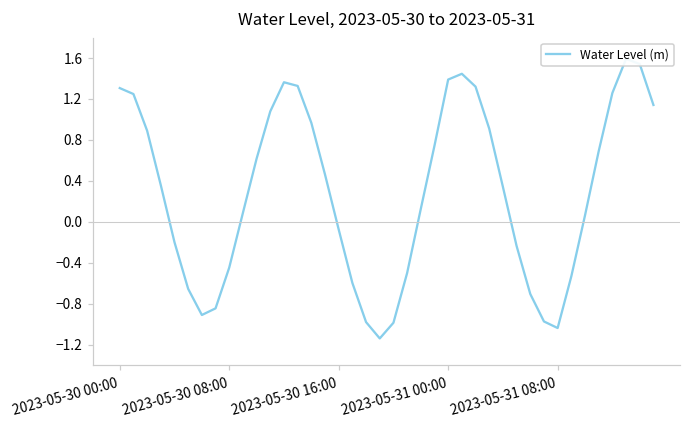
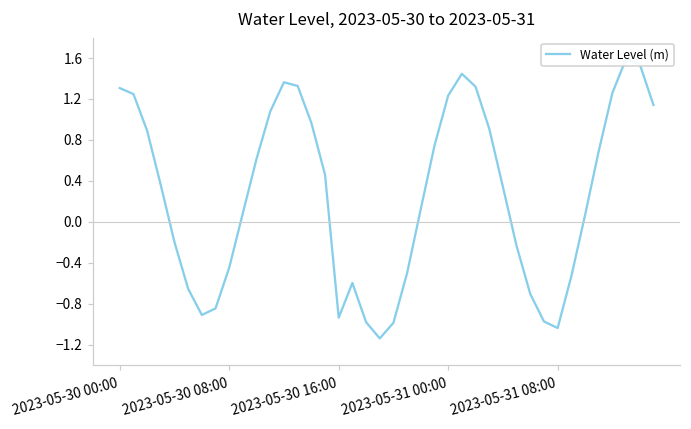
  {
    "2023-05-30 00:00": 1.3,
    "2023-05-30 08:00": -0.4,
-   "2023-05-30 16:00": -0.1,
-   "2023-05-31 00:00": 1.4,
+   "2023-05-30 16:00": -0.9,
+   "2023-05-31 00:00": 1.2,
    "2023-05-31 08:00": -1.0
  }
